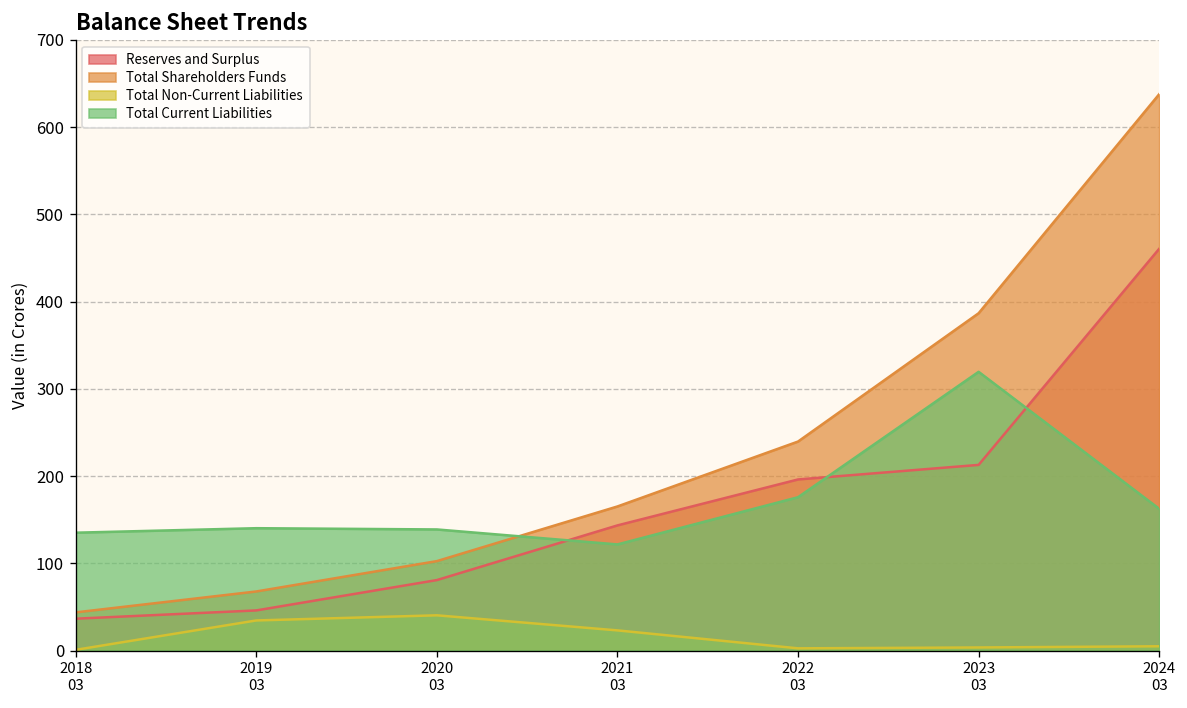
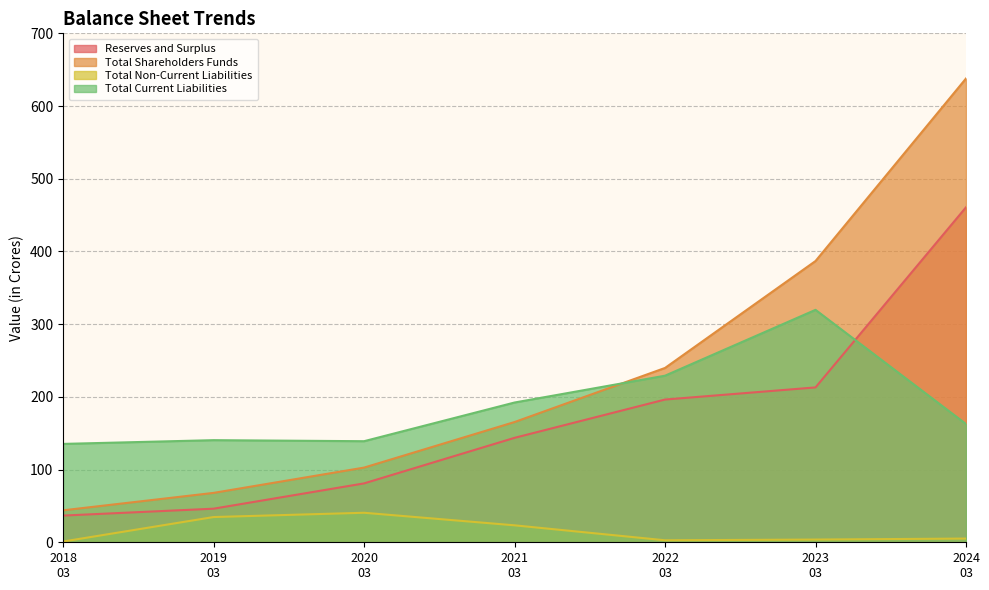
  {
    "Total Current Liabilities": {
      "2018 03": 140,
      "2019 03": 140,
      "2020 03": 140,
-     "2021 03": 120,
-     "2022 03": 180,
+     "2021 03": 190,
+     "2022 03": 230,
      "2023 03": 320,
      "2024 03": 160
    }
  }
